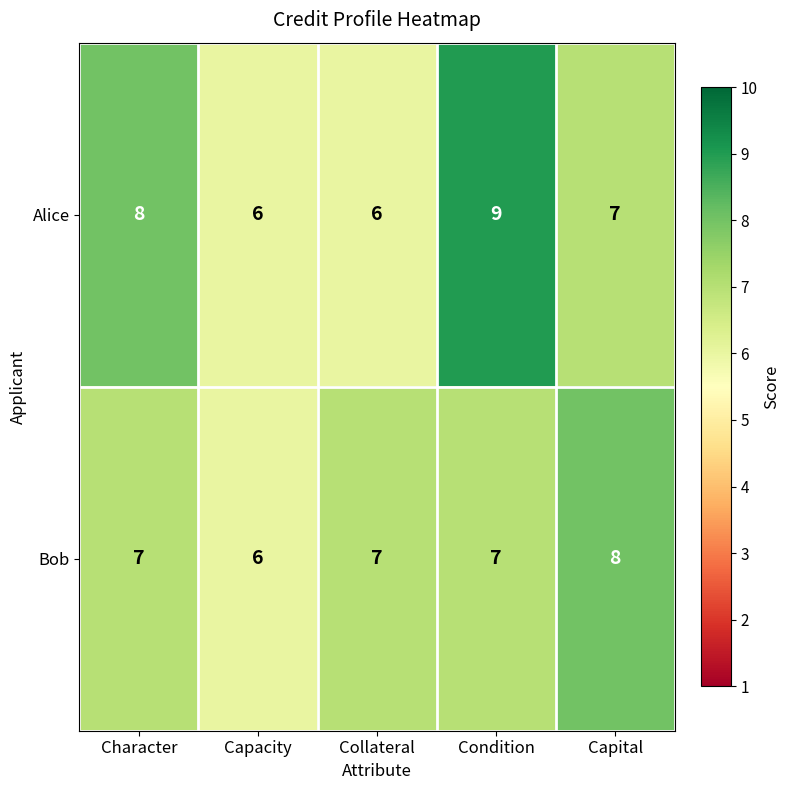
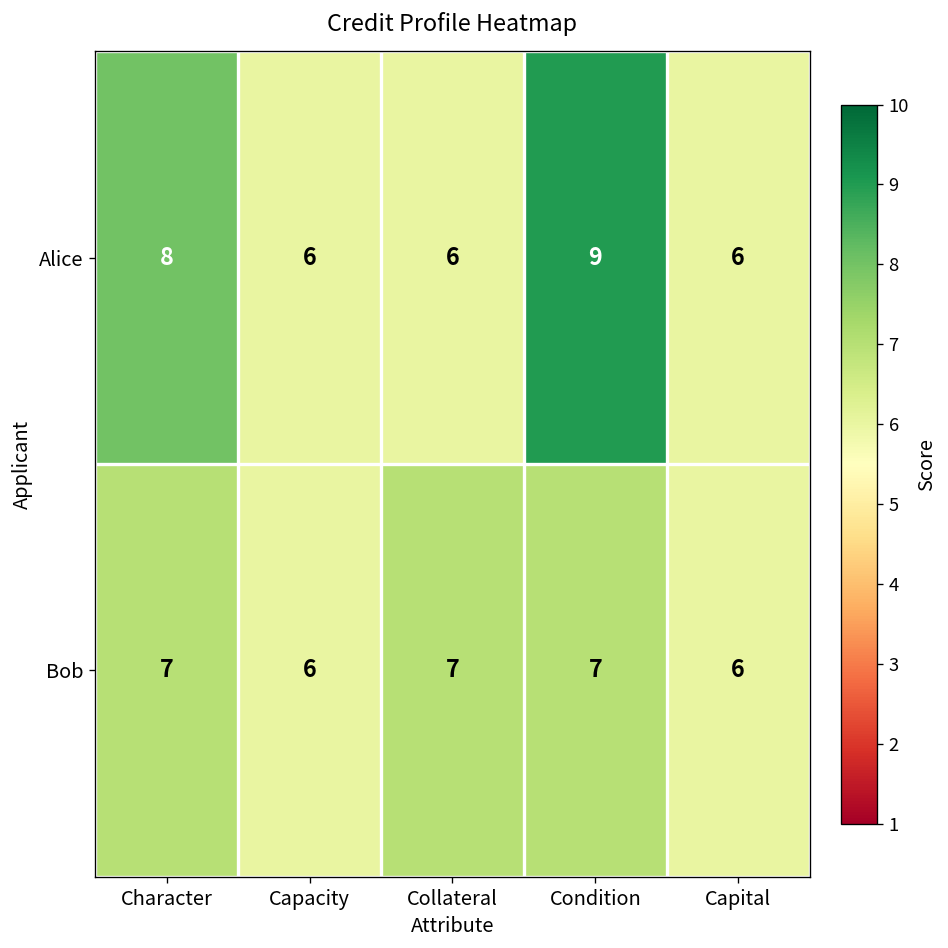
  {
    "Alice": {
      "Character": 8,
      "Capacity": 6,
      "Collateral": 6,
      "Condition": 9,
-     "Capital": 7
+     "Capital": 6
    },
    "Bob": {
      "Character": 7,
      "Capacity": 6,
      "Collateral": 7,
      "Condition": 7,
-     "Capital": 8
+     "Capital": 6
    }
  }
